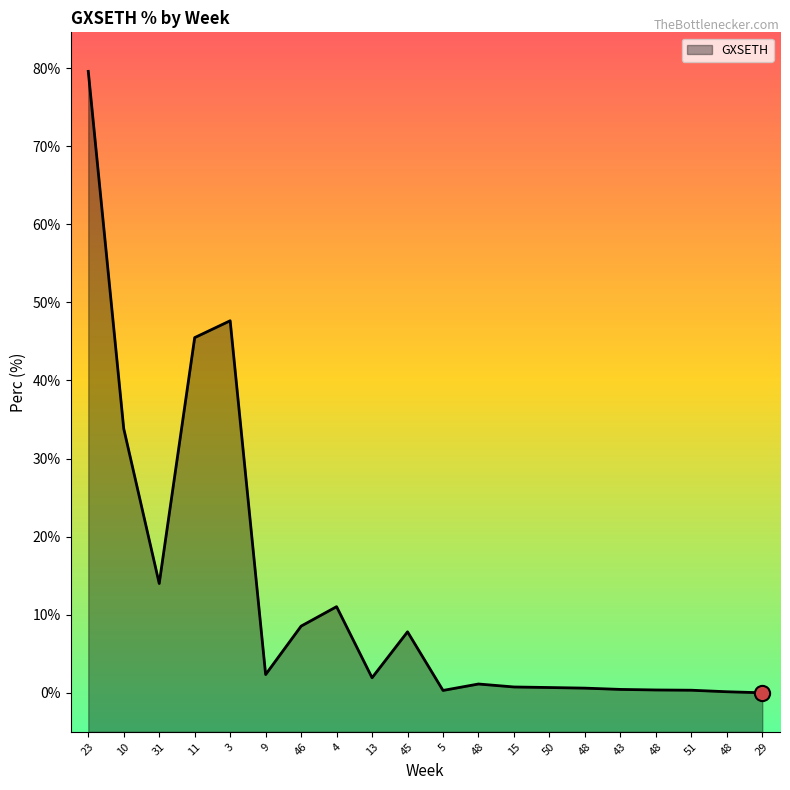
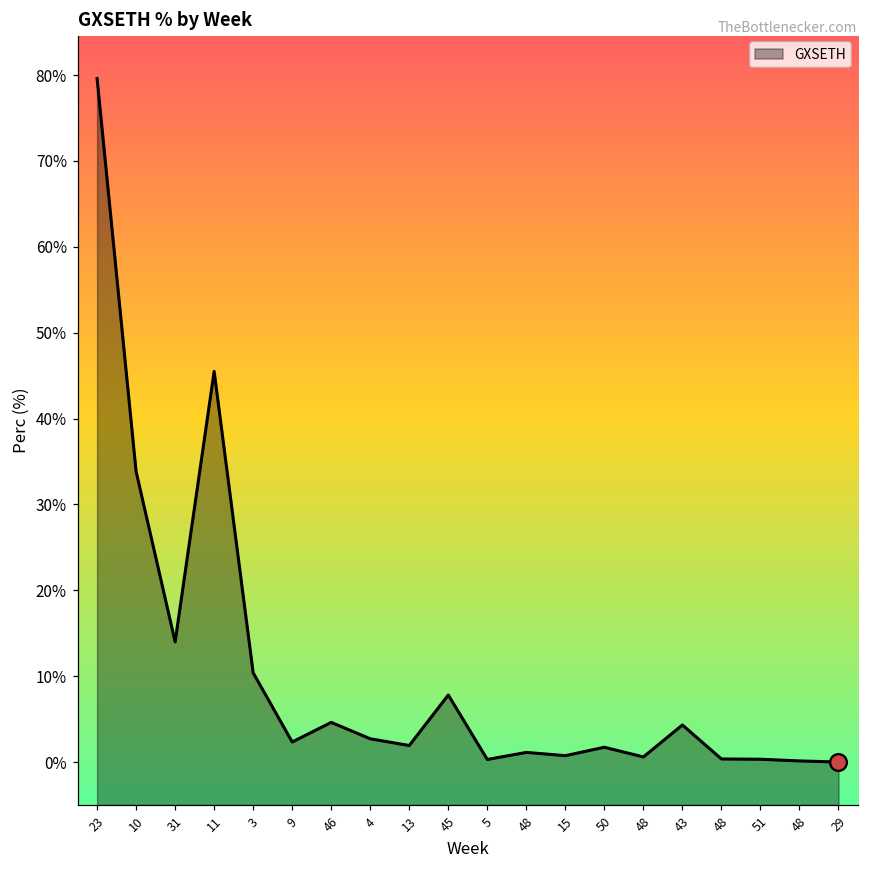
  {
    "GXSETH": {
      "23": "80%",
      "10": "34%",
      "31": "14%",
      "11": "45%",
-     "3": "48%",
+     "3": "10%",
      "9": "2%",
-     "46": "9%",
-     "4": "11%",
+     "46": "5%",
+     "4": "3%",
      "13": "2%",
      "45": "8%",
      "5": "0%",
      "15": "1%",
-     "50": "1%",
-     "43": "0%",
+     "50": "2%",
+     "43": "4%",
      "51": "0%"
    }
  }
